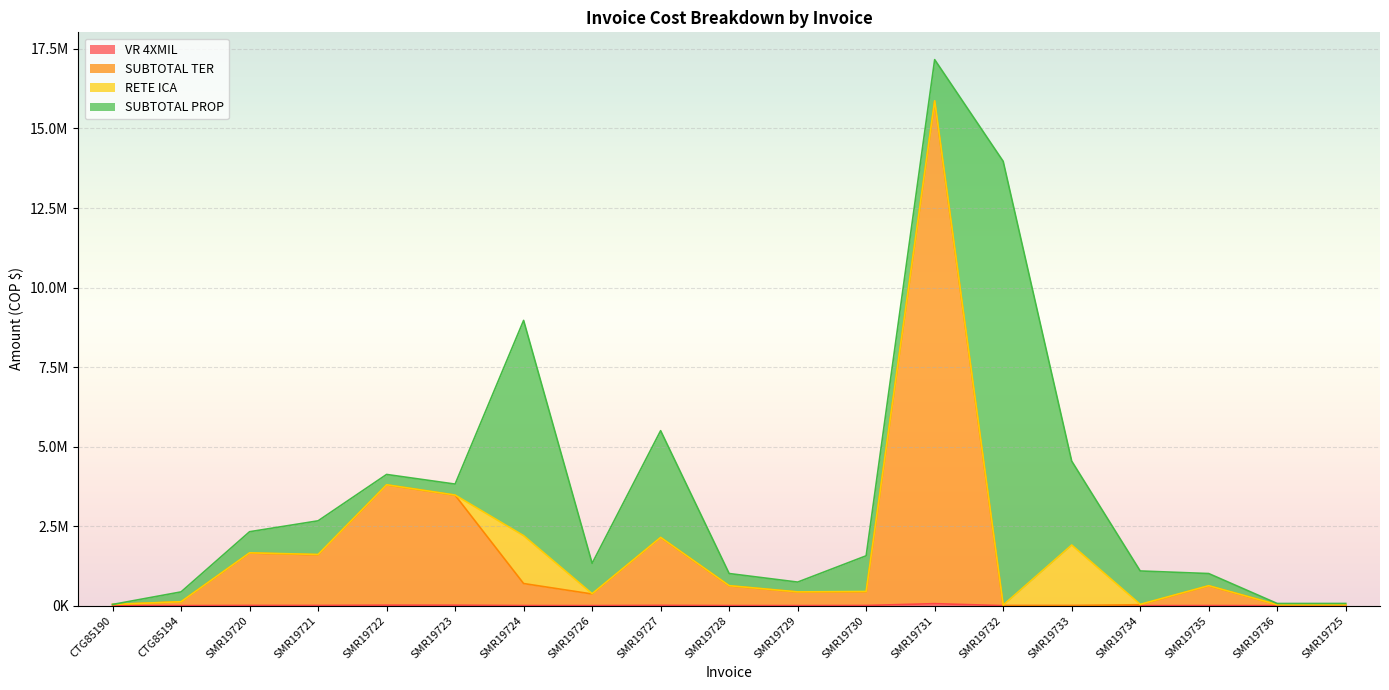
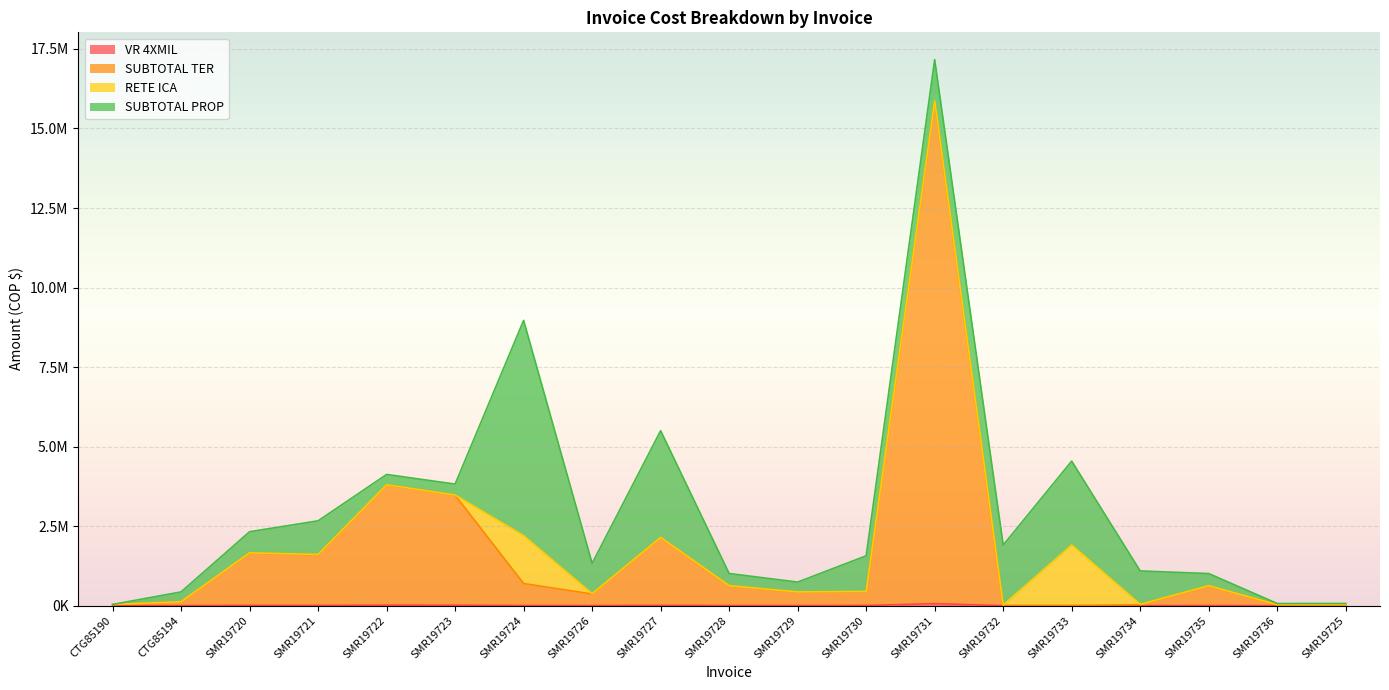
  {
    "VR 4XMIL": {
      "CTG85194": 0,
      "SMR19720": 0,
      "SMR19721": 0,
      "SMR19722": 0,
      "SMR19723": 0,
      "SMR19724": 0,
      "SMR19726": 0,
      "SMR19727": 0,
      "SMR19728": 0,
      "SMR19729": 0,
      "SMR19730": 0,
      "SMR19731": 100000,
      "SMR19735": 0
    },
    "SUBTOTAL TER": {
      "SMR19724": 700000
    },
    "RETE ICA": {
      "SMR19724": 1500000,
      "SMR19733": 1900000
    },
    "SUBTOTAL PROP": {
      "CTG85194": 300000,
      "SMR19720": 700000,
      "SMR19721": 1100000,
      "SMR19722": 300000,
      "SMR19723": 300000,
      "SMR19724": 6800000,
      "SMR19726": 1000000,
      "SMR19727": 3400000,
      "SMR19728": 400000,
      "SMR19729": 300000,
      "SMR19730": 1100000,
      "SMR19731": 1300000,
-     "SMR19732": 13900000,
+     "SMR19732": 1900000,
      "SMR19733": 2600000,
      "SMR19734": 1000000,
      "SMR19735": 400000
    }
  }
